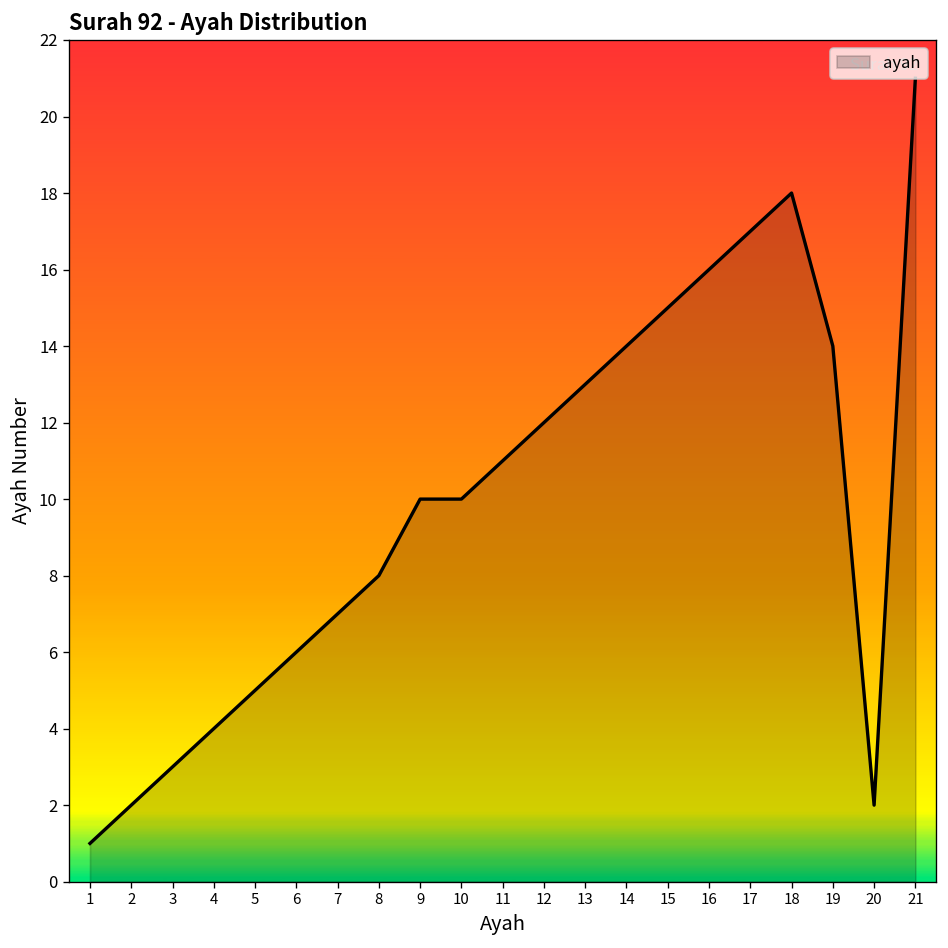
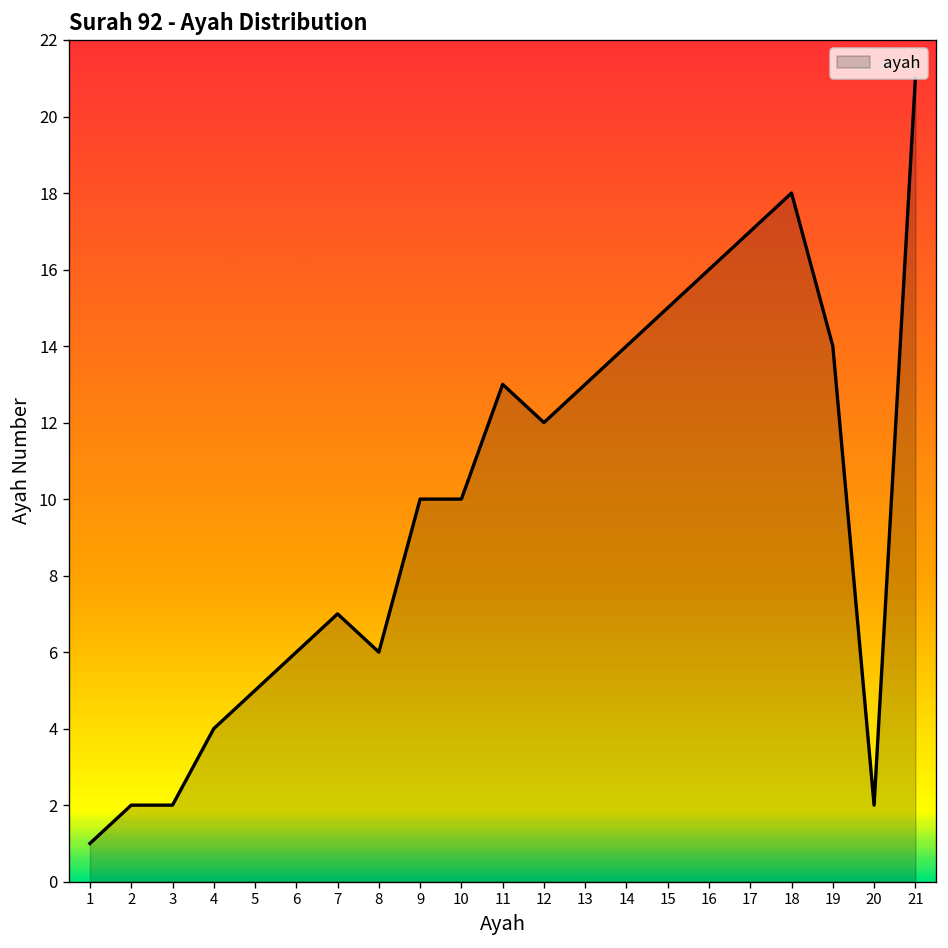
  {
    "1": 1,
    "2": 2,
-   "3": 3,
+   "3": 2,
    "4": 4,
    "5": 5,
    "6": 6,
    "7": 7,
-   "8": 8,
+   "8": 6,
    "9": 10,
    "10": 10,
-   "11": 11,
+   "11": 13,
    "12": 12,
    "13": 13,
    "14": 14,
    "15": 15,
    "16": 16,
    "17": 17,
    "18": 18,
    "19": 14,
    "20": 2
  }
